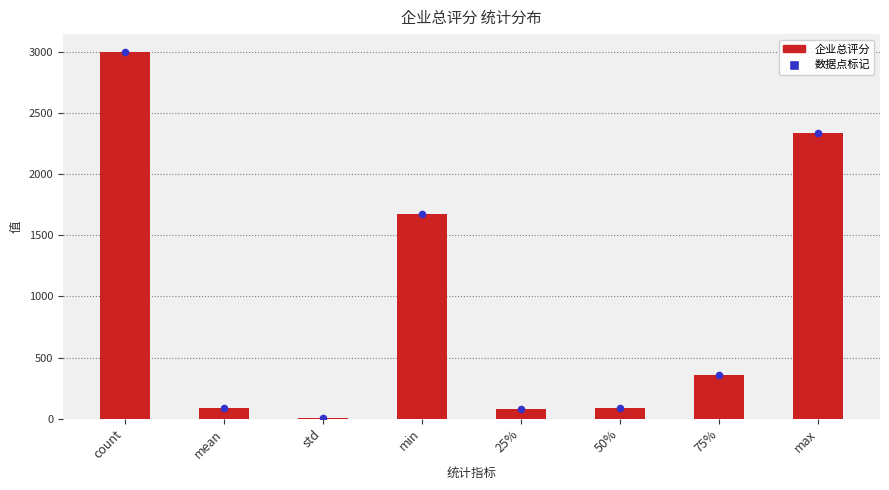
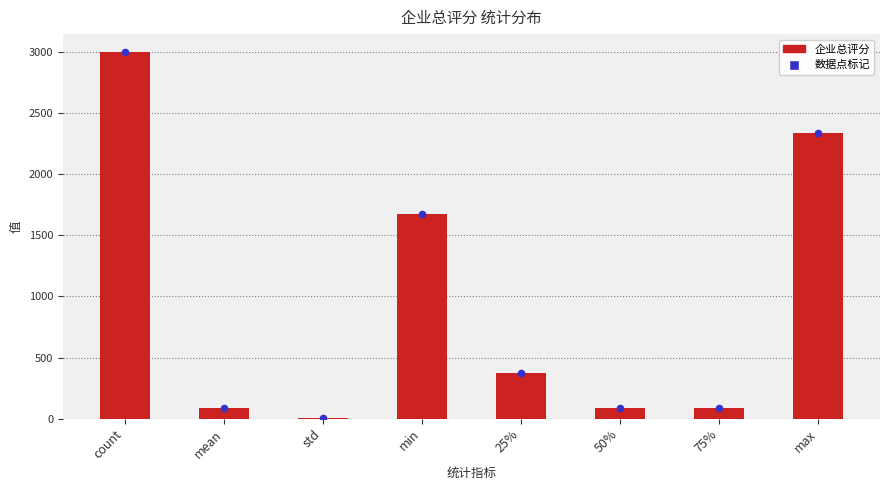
  {
    "企业总评分": {
      "count": 3000,
      "mean": 80,
      "min": 1670,
-     "25%": 80,
+     "25%": 370,
      "50%": 80,
-     "75%": 360,
+     "75%": 90,
      "max": 2340
    }
  }
